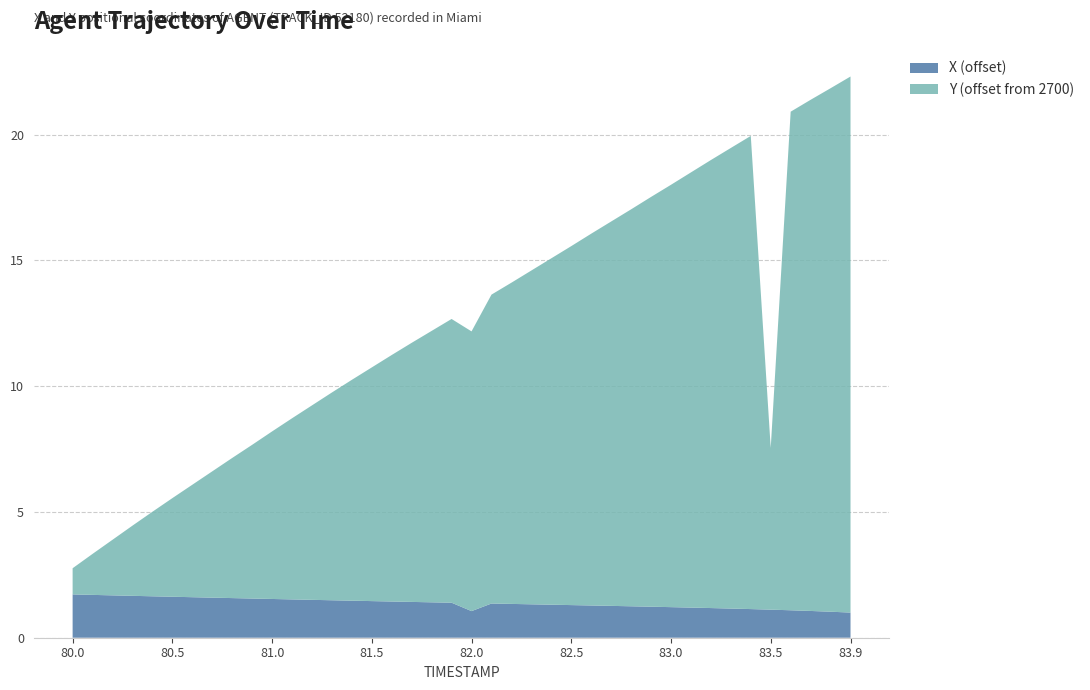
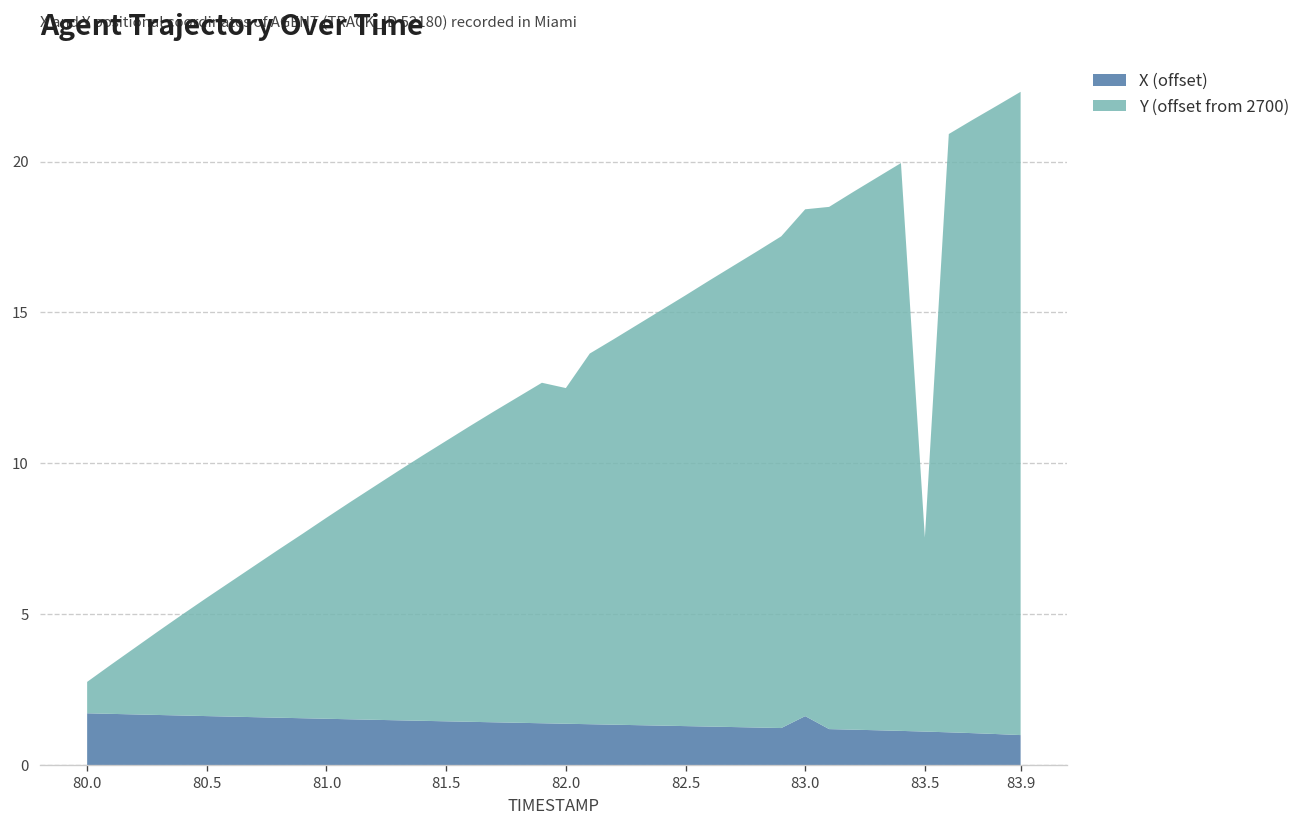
  {
    "X (offset)": {
      "80.0": 1.7,
      "80.5": 1.6,
      "81.0": 1.5,
      "81.5": 1.5,
-     "82.0": 1.1,
+     "82.0": 1.4,
      "82.5": 1.3,
-     "83.0": 1.2,
+     "83.0": 1.6,
      "83.5": 1.1,
      "83.9": 1.0
    },
    "Y (offset from 2700)": {
      "80.0": 1.0,
      "80.5": 3.9,
      "81.0": 6.7,
      "81.5": 9.3,
      "82.0": 11.1,
      "82.5": 14.3,
      "83.0": 16.8,
      "83.5": 6.4,
      "83.9": 21.3
    }
  }
